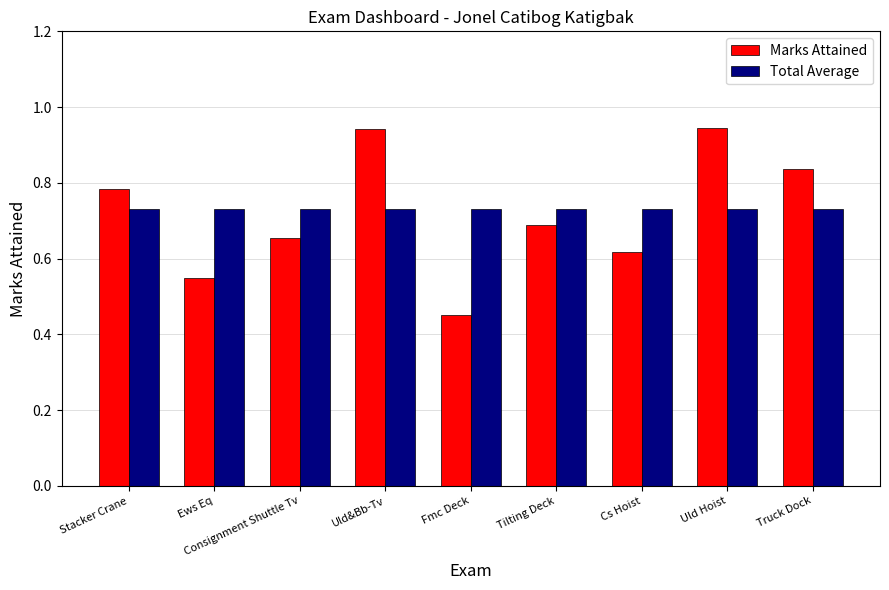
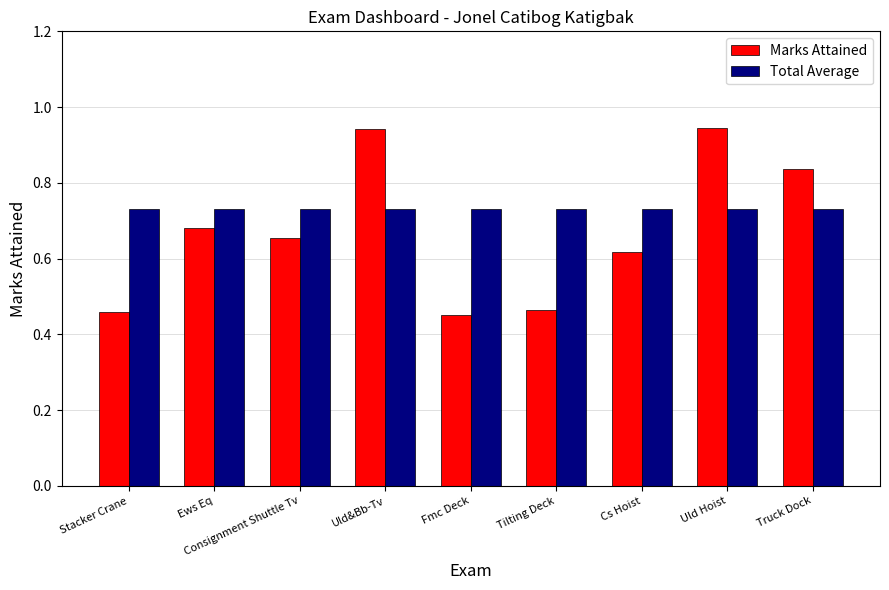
  {
    "Marks Attained": {
-     "Stacker Crane": 0.78,
-     "Ews Eq": 0.55,
+     "Stacker Crane": 0.46,
+     "Ews Eq": 0.68,
      "Consignment Shuttle Tv": 0.65,
      "Uld&Bb-Tv": 0.94,
      "Fmc Deck": 0.45,
-     "Tilting Deck": 0.69,
+     "Tilting Deck": 0.46,
      "Cs Hoist": 0.62,
      "Uld Hoist": 0.94,
      "Truck Dock": 0.84
    },
    "Total Average": {
      "Stacker Crane": 0.73,
      "Ews Eq": 0.73,
      "Consignment Shuttle Tv": 0.73,
      "Uld&Bb-Tv": 0.73,
      "Fmc Deck": 0.73,
      "Tilting Deck": 0.73,
      "Cs Hoist": 0.73,
      "Uld Hoist": 0.73,
      "Truck Dock": 0.73
    }
  }
